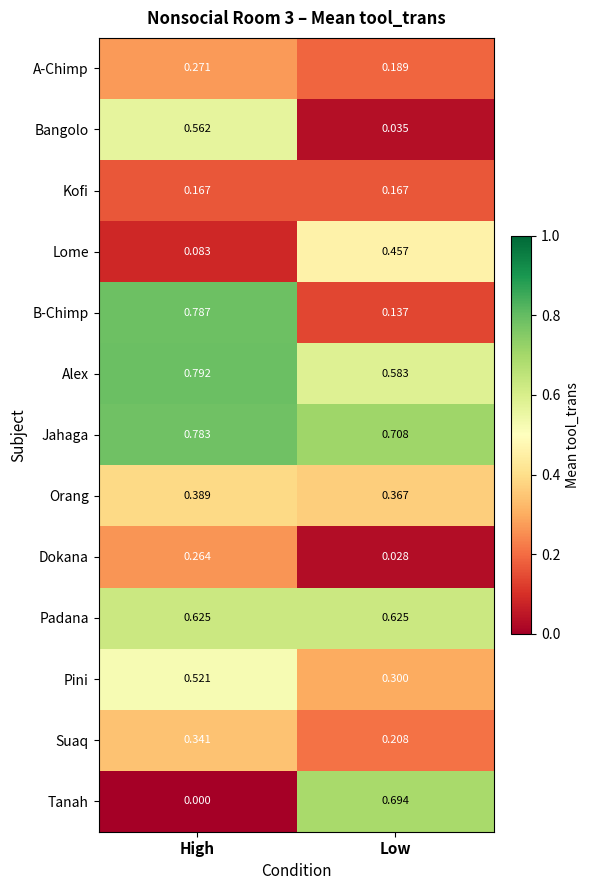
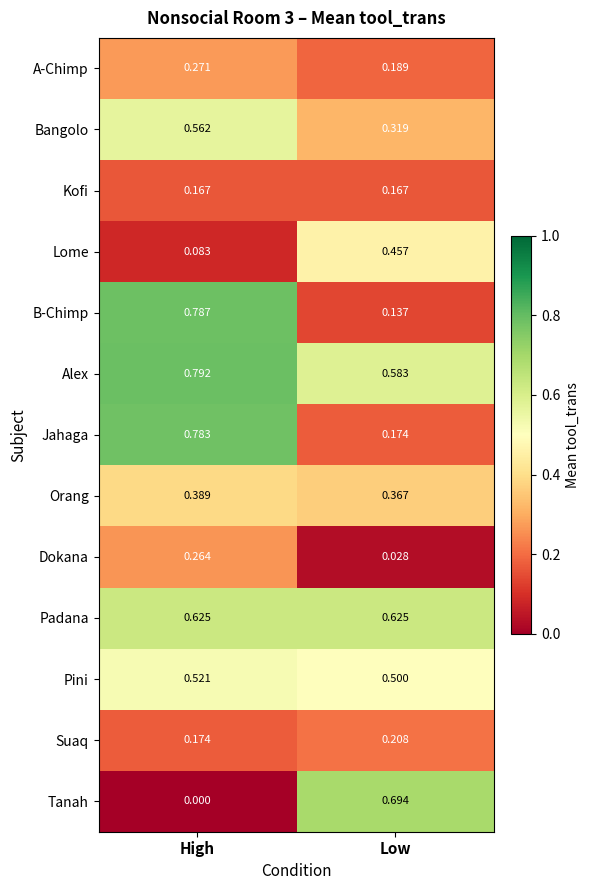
  {
    "A-Chimp": {
      "High": 0.271,
      "Low": 0.189
    },
    "Bangolo": {
      "High": 0.562,
-     "Low": 0.035
+     "Low": 0.319
    },
    "Kofi": {
      "High": 0.167,
      "Low": 0.167
    },
    "Lome": {
      "High": 0.083,
      "Low": 0.457
    },
    "B-Chimp": {
      "High": 0.787,
      "Low": 0.137
    },
    "Alex": {
      "High": 0.792,
      "Low": 0.583
    },
    "Jahaga": {
      "High": 0.783,
-     "Low": 0.708
+     "Low": 0.174
    },
    "Orang": {
      "High": 0.389,
      "Low": 0.367
    },
    "Dokana": {
      "High": 0.264,
      "Low": 0.028
    },
    "Padana": {
      "High": 0.625,
      "Low": 0.625
    },
    "Pini": {
      "High": 0.521,
-     "Low": 0.300
+     "Low": 0.500
    },
    "Suaq": {
-     "High": 0.341,
+     "High": 0.174,
      "Low": 0.208
    },
    "Tanah": {
      "High": 0.000,
      "Low": 0.694
    }
  }
